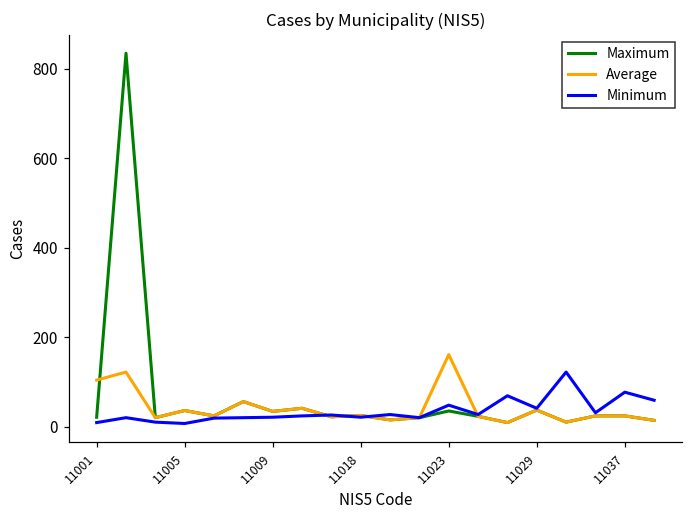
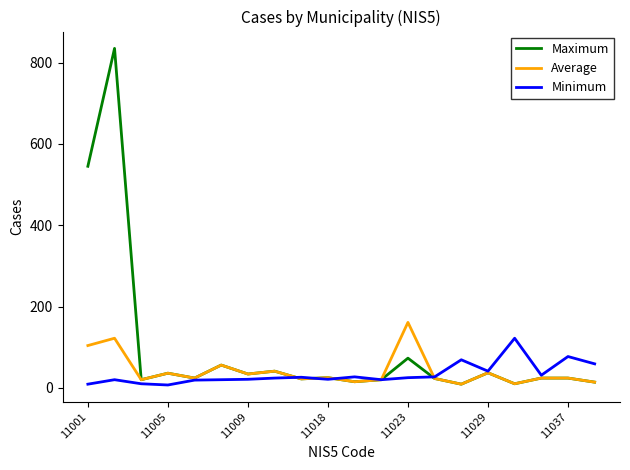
  {
    "Maximum": {
-     "11001": 20,
-     "11023": 40
+     "11001": 550,
+     "11023": 70
    },
    "Average": {
      "11001": 100,
      "11023": 160
    },
    "Minimum": {
      "11001": 10,
      "11005": 10,
      "11009": 20,
-     "11023": 50,
+     "11023": 30,
      "11037": 80
    }
  }
